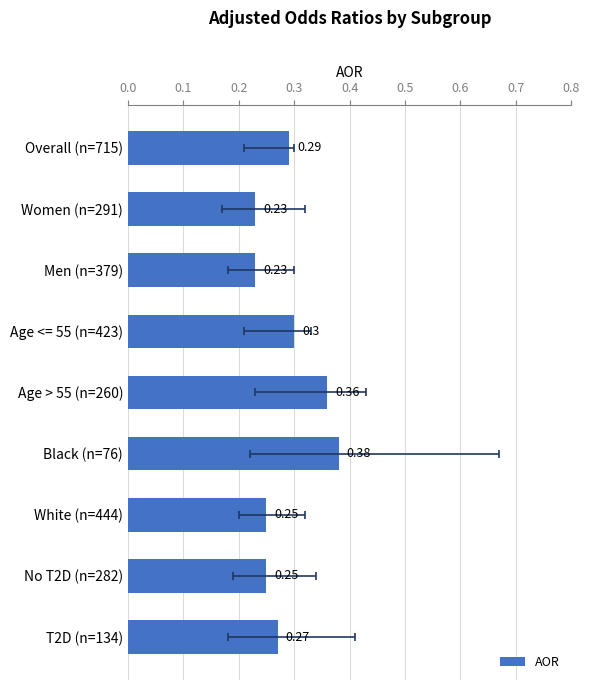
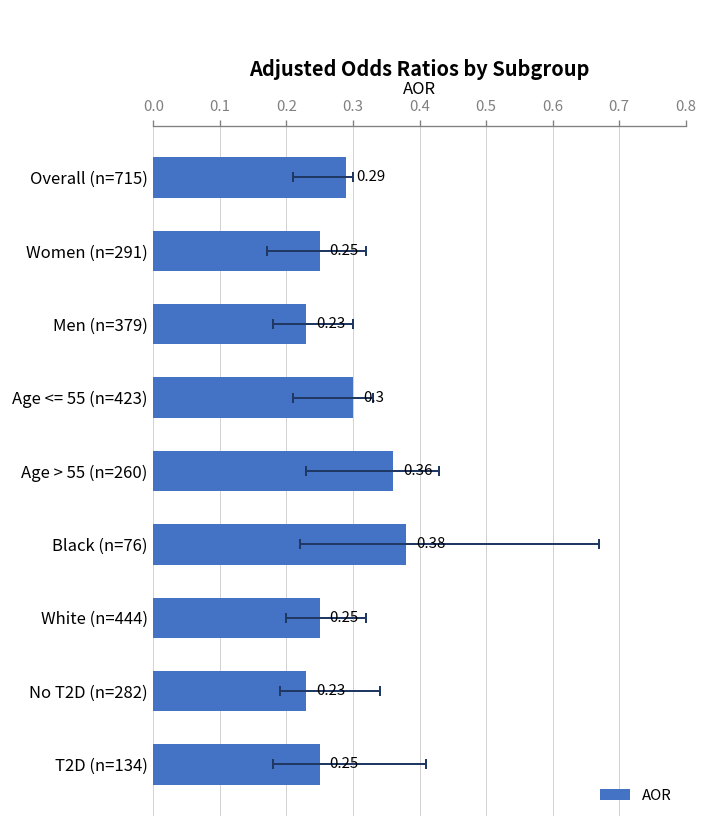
  {
    "AOR": {
      "Overall (n=715)": 0.29,
-     "Women (n=291)": 0.23,
+     "Women (n=291)": 0.25,
      "Men (n=379)": 0.23,
      "Age > 55 (n=260)": 0.36,
      "Black (n=76)": 0.38,
      "White (n=444)": 0.25,
-     "No T2D (n=282)": 0.25,
-     "T2D (n=134)": 0.27
+     "No T2D (n=282)": 0.23,
+     "T2D (n=134)": 0.25
    }
  }
